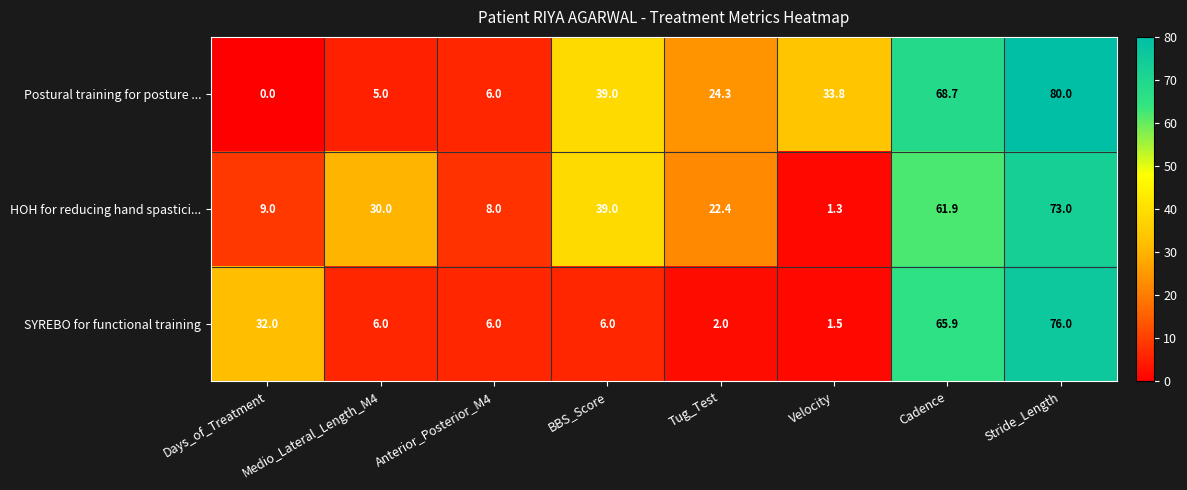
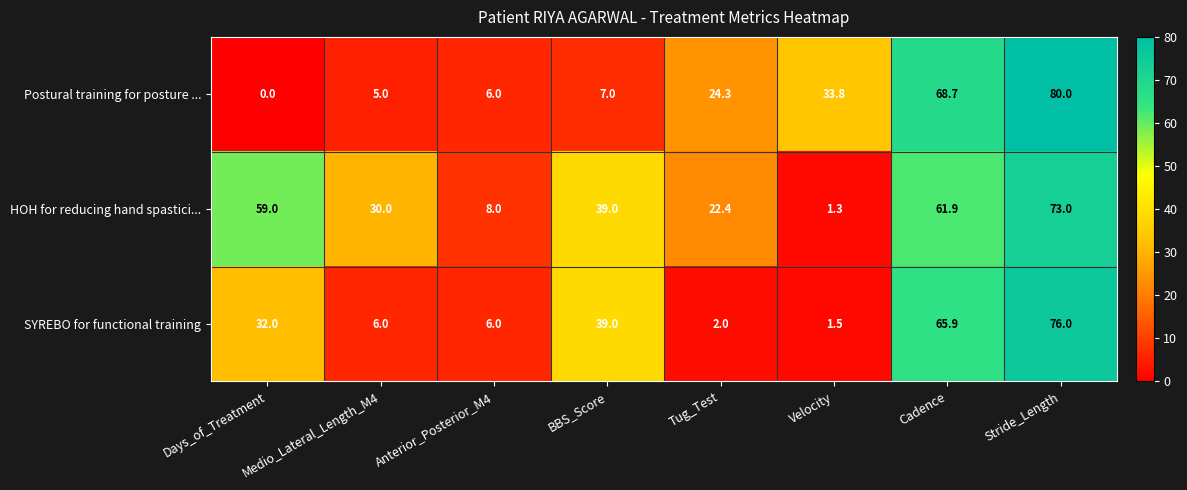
  {
    "Postural training for posture ...": {
      "Days_of_Treatment": 0.0,
      "Medio_Lateral_Length_M4": 5.0,
      "Anterior_Posterior_M4": 6.0,
-     "BBS_Score": 39.0,
+     "BBS_Score": 7.0,
      "Tug_Test": 24.3,
      "Velocity": 33.8,
      "Cadence": 68.7,
      "Stride_Length": 80.0
    },
    "HOH for reducing hand spastici...": {
-     "Days_of_Treatment": 9.0,
+     "Days_of_Treatment": 59.0,
      "Medio_Lateral_Length_M4": 30.0,
      "Anterior_Posterior_M4": 8.0,
      "BBS_Score": 39.0,
      "Tug_Test": 22.4,
      "Velocity": 1.3,
      "Cadence": 61.9,
      "Stride_Length": 73.0
    },
    "SYREBO for functional training": {
      "Days_of_Treatment": 32.0,
      "Medio_Lateral_Length_M4": 6.0,
      "Anterior_Posterior_M4": 6.0,
-     "BBS_Score": 6.0,
+     "BBS_Score": 39.0,
      "Tug_Test": 2.0,
      "Velocity": 1.5,
      "Cadence": 65.9,
      "Stride_Length": 76.0
    }
  }
